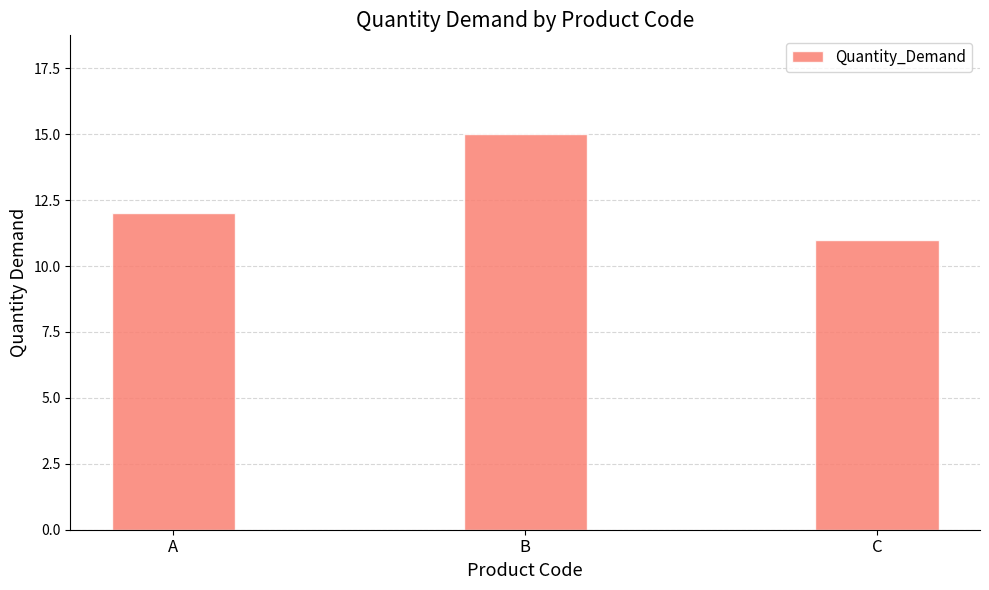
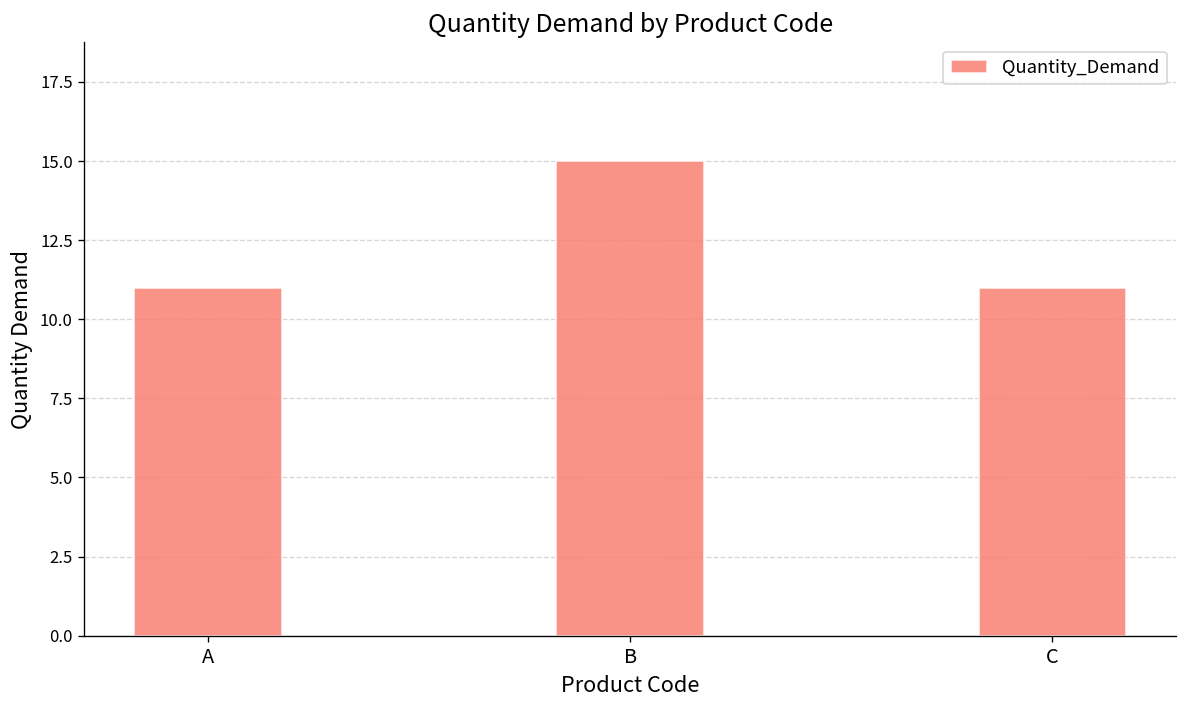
  {
-   "A": 12,
+   "A": 11,
    "B": 15,
    "C": 11
  }
